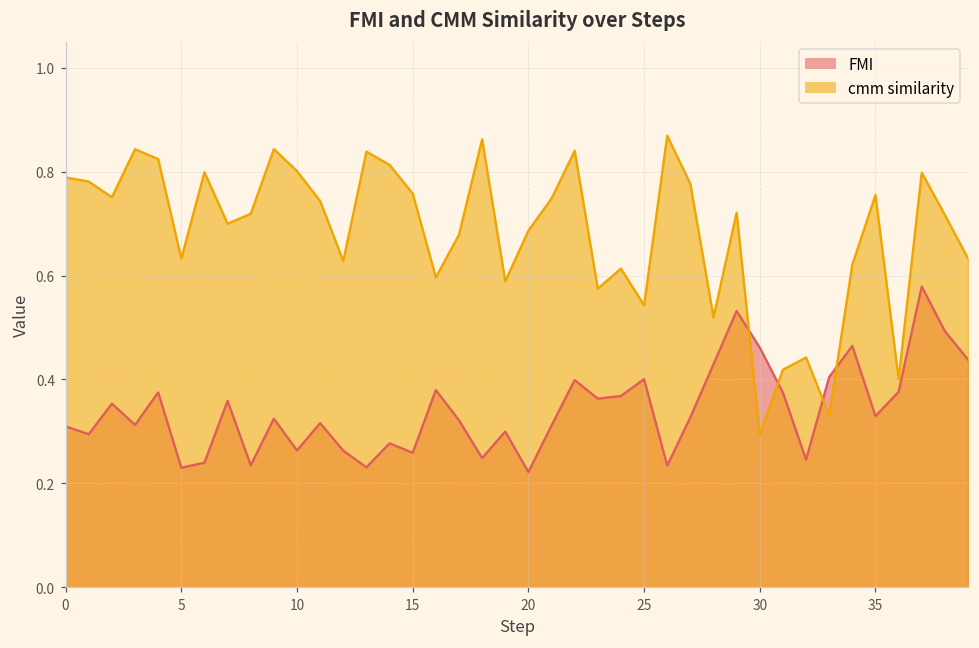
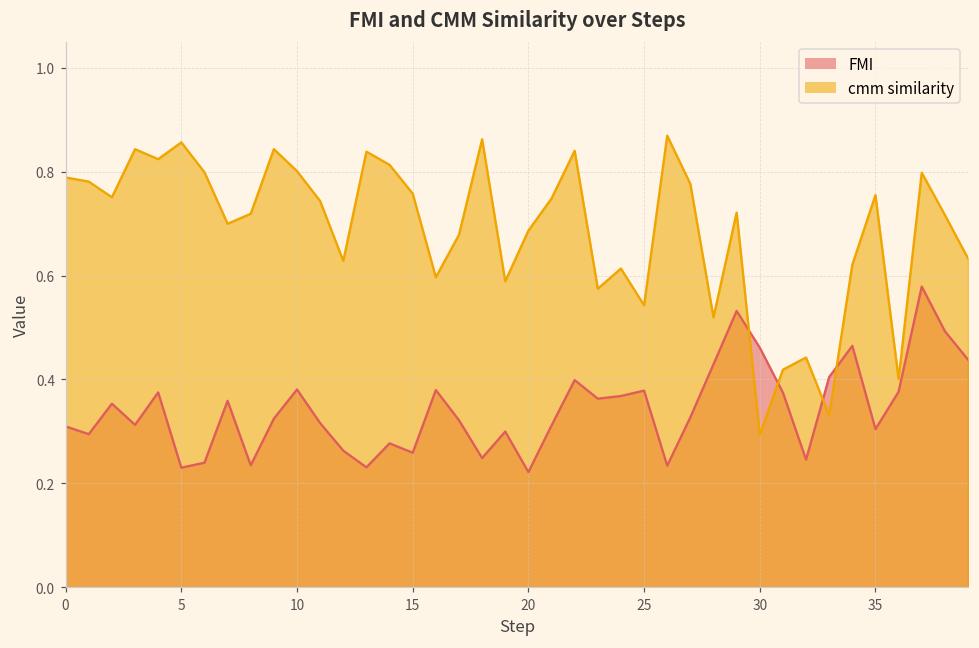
  {
    "FMI": {
      "0": 0.31,
      "5": 0.23,
-     "10": 0.26,
+     "10": 0.38,
      "15": 0.26,
      "20": 0.22,
-     "25": 0.40,
+     "25": 0.38,
      "30": 0.46,
-     "35": 0.33
+     "35": 0.30
    },
    "cmm similarity": {
      "0": 0.79,
-     "5": 0.63,
+     "5": 0.86,
      "10": 0.80,
      "15": 0.76,
      "20": 0.69,
      "25": 0.54,
      "30": 0.29,
      "35": 0.75
    }
  }
